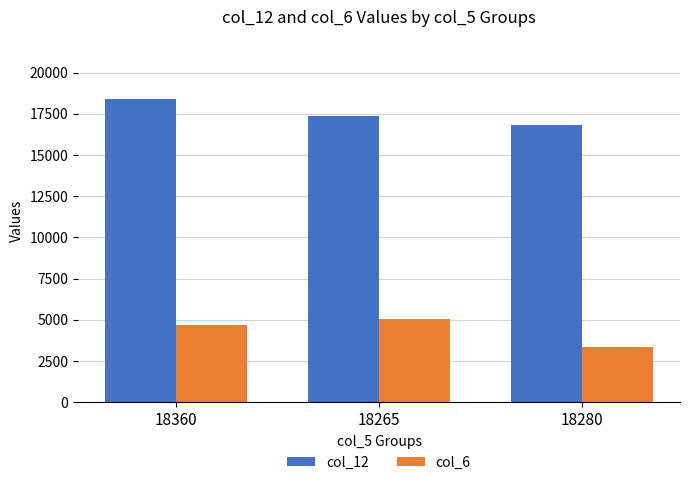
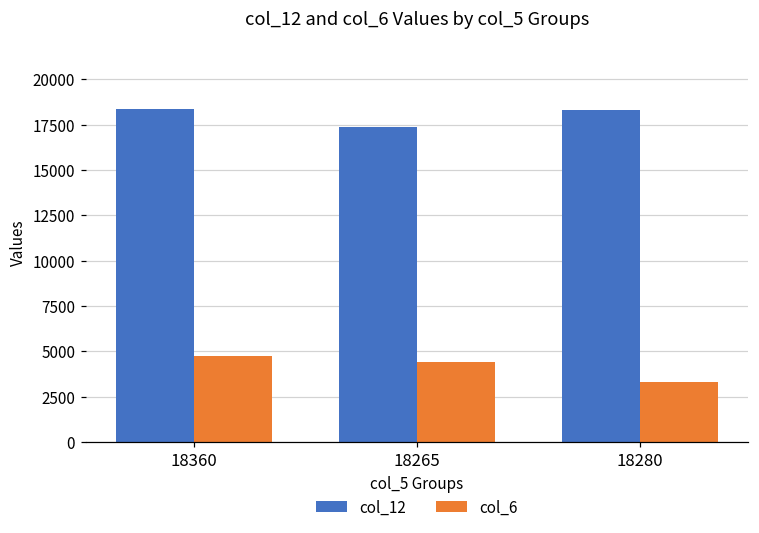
  {
    "col_12": {
      "18360": 18400,
      "18265": 17400,
-     "18280": 16800
+     "18280": 18300
    },
    "col_6": {
      "18360": 4700,
-     "18265": 5000,
+     "18265": 4400,
      "18280": 3300
    }
  }
